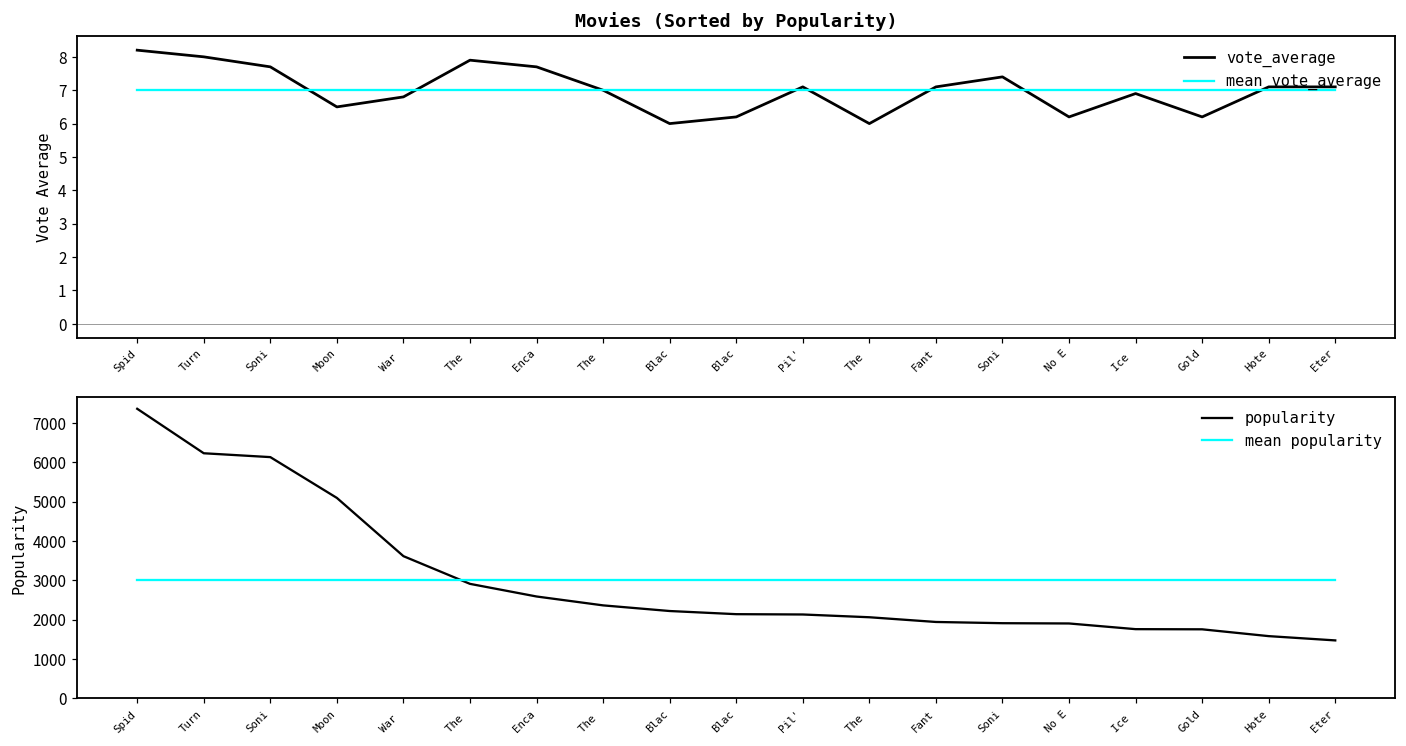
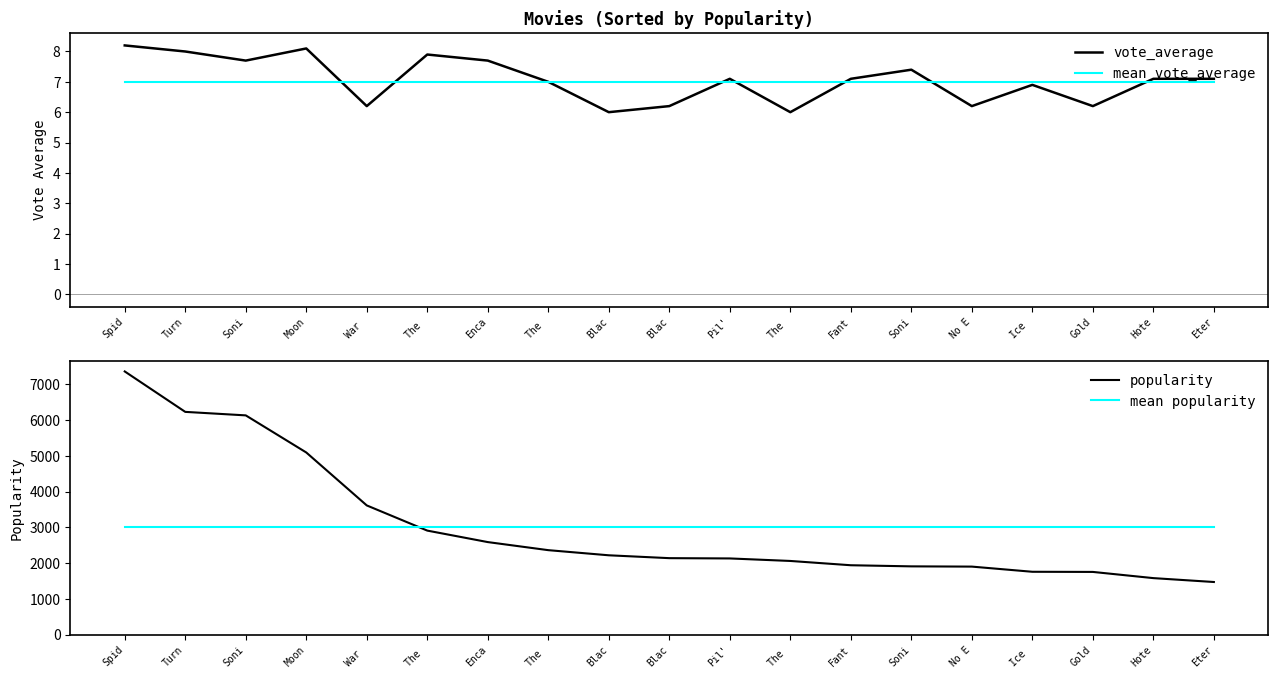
  {
    "Movies (Sorted by Popularity)": {
      "vote_average": {
        "Spid": 8.2,
        "Turn": 8.0,
-       "Moon": 6.5,
-       "War": 6.8,
+       "Moon": 8.1,
+       "War": 6.2,
        "Enca": 7.7,
        "Pil'": 7.1,
        "Fant": 7.1,
        "No E": 6.2,
        "Ice": 6.9,
        "Gold": 6.2,
        "Hote": 7.1,
        "Eter": 7.1
      },
      "mean vote_average": {
        "Spid": 7.0,
        "Turn": 7.0,
        "Moon": 7.0,
        "War": 7.0,
        "Enca": 7.0,
        "Pil'": 7.0,
        "Fant": 7.0,
        "No E": 7.0,
        "Ice": 7.0,
        "Gold": 7.0,
        "Hote": 7.0,
        "Eter": 7.0
      }
    }
  }
